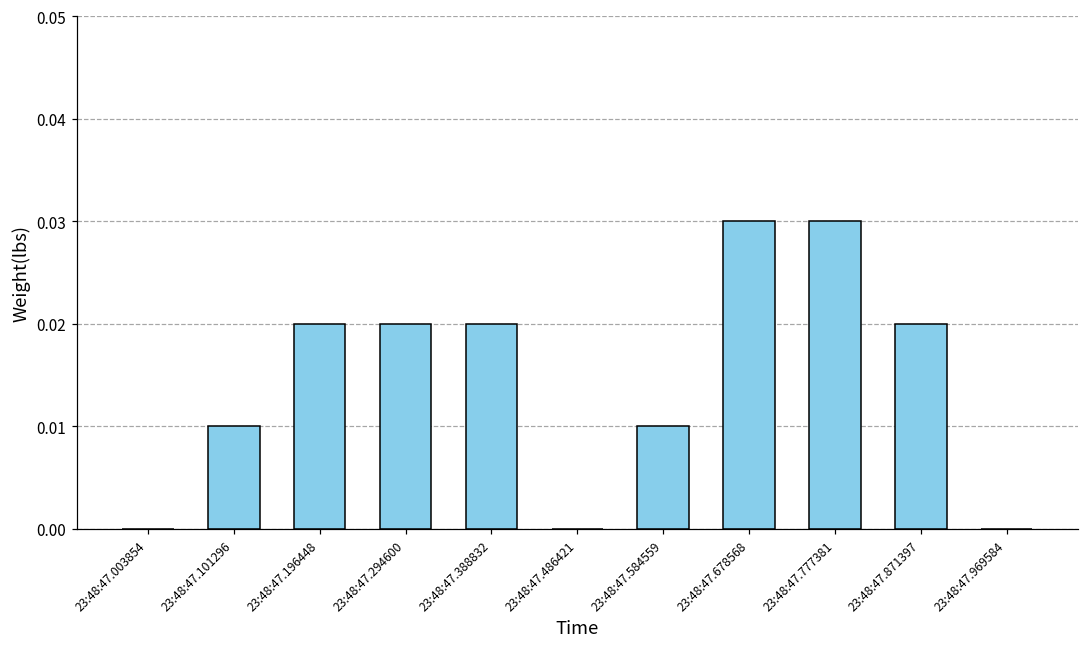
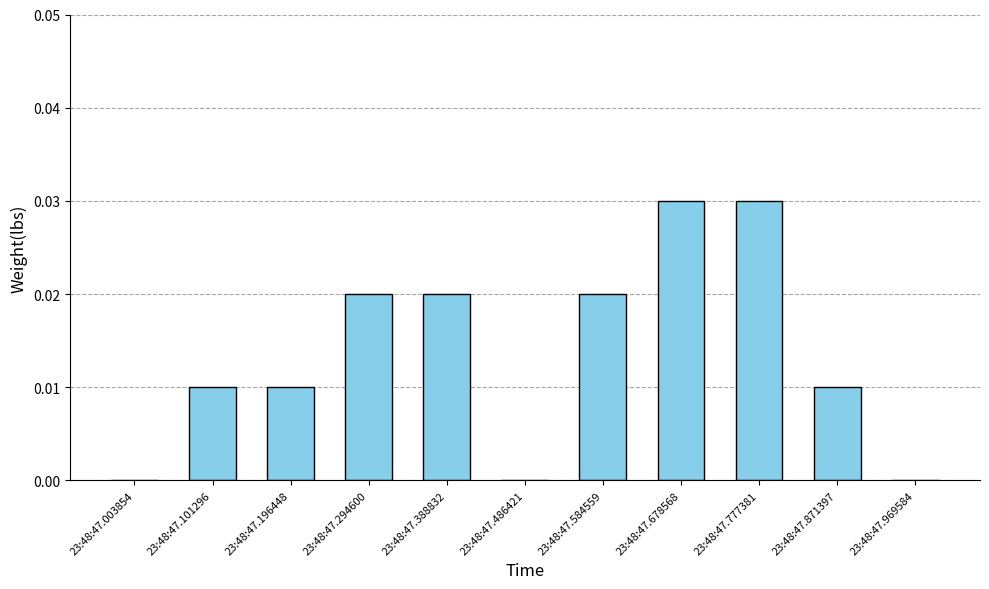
  {
    "23:48:47.003854": 0.00,
    "23:48:47.101296": 0.01,
-   "23:48:47.196448": 0.02,
+   "23:48:47.196448": 0.01,
    "23:48:47.294600": 0.02,
    "23:48:47.388832": 0.02,
    "23:48:47.486421": 0.00,
-   "23:48:47.584559": 0.01,
+   "23:48:47.584559": 0.02,
    "23:48:47.678568": 0.03,
    "23:48:47.777381": 0.03,
-   "23:48:47.871397": 0.02,
+   "23:48:47.871397": 0.01,
    "23:48:47.969584": 0.00
  }
